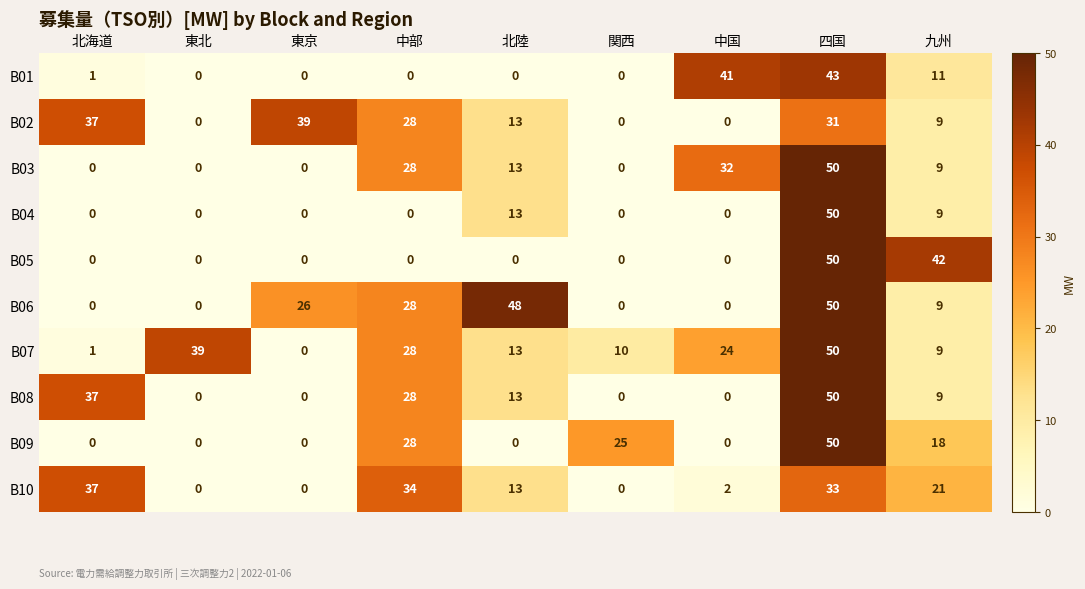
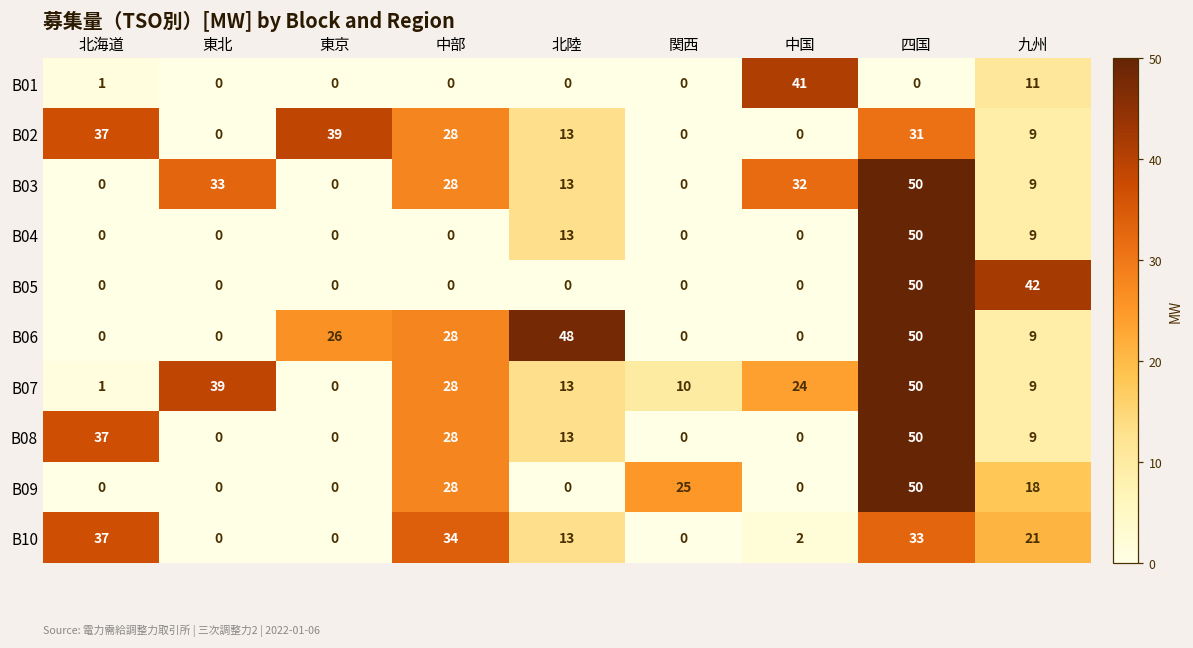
  {
    "B01": {
      "北海道": 1,
      "東北": 0,
      "東京": 0,
      "中部": 0,
      "北陸": 0,
      "関西": 0,
      "中国": 41,
-     "四国": 43,
+     "四国": 0,
      "九州": 11
    },
    "B02": {
      "北海道": 37,
      "東北": 0,
      "東京": 39,
      "中部": 28,
      "北陸": 13,
      "関西": 0,
      "中国": 0,
      "四国": 31,
      "九州": 9
    },
    "B03": {
      "北海道": 0,
-     "東北": 0,
+     "東北": 33,
      "東京": 0,
      "中部": 28,
      "北陸": 13,
      "関西": 0,
      "中国": 32,
      "四国": 50,
      "九州": 9
    },
    "B04": {
      "北海道": 0,
      "東北": 0,
      "東京": 0,
      "中部": 0,
      "北陸": 13,
      "関西": 0,
      "中国": 0,
      "四国": 50,
      "九州": 9
    },
    "B05": {
      "北海道": 0,
      "東北": 0,
      "東京": 0,
      "中部": 0,
      "北陸": 0,
      "関西": 0,
      "中国": 0,
      "四国": 50,
      "九州": 42
    },
    "B06": {
      "北海道": 0,
      "東北": 0,
      "東京": 26,
      "中部": 28,
      "北陸": 48,
      "関西": 0,
      "中国": 0,
      "四国": 50,
      "九州": 9
    },
    "B07": {
      "北海道": 1,
      "東北": 39,
      "東京": 0,
      "中部": 28,
      "北陸": 13,
      "関西": 10,
      "中国": 24,
      "四国": 50,
      "九州": 9
    },
    "B08": {
      "北海道": 37,
      "東北": 0,
      "東京": 0,
      "中部": 28,
      "北陸": 13,
      "関西": 0,
      "中国": 0,
      "四国": 50,
      "九州": 9
    },
    "B09": {
      "北海道": 0,
      "東北": 0,
      "東京": 0,
      "中部": 28,
      "北陸": 0,
      "関西": 25,
      "中国": 0,
      "四国": 50,
      "九州": 18
    },
    "B10": {
      "北海道": 37,
      "東北": 0,
      "東京": 0,
      "中部": 34,
      "北陸": 13,
      "関西": 0,
      "中国": 2,
      "四国": 33,
      "九州": 21
    }
  }
